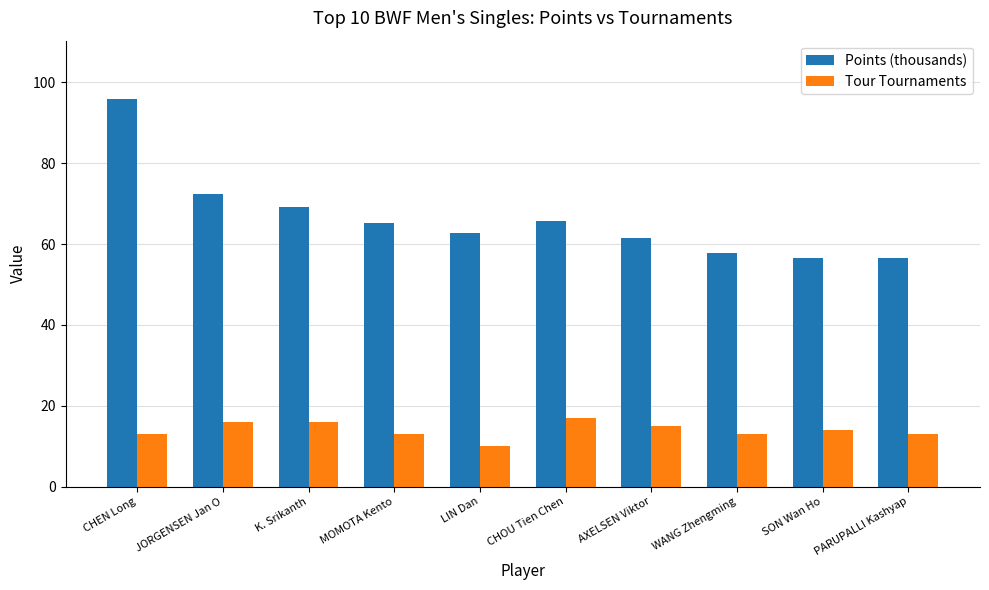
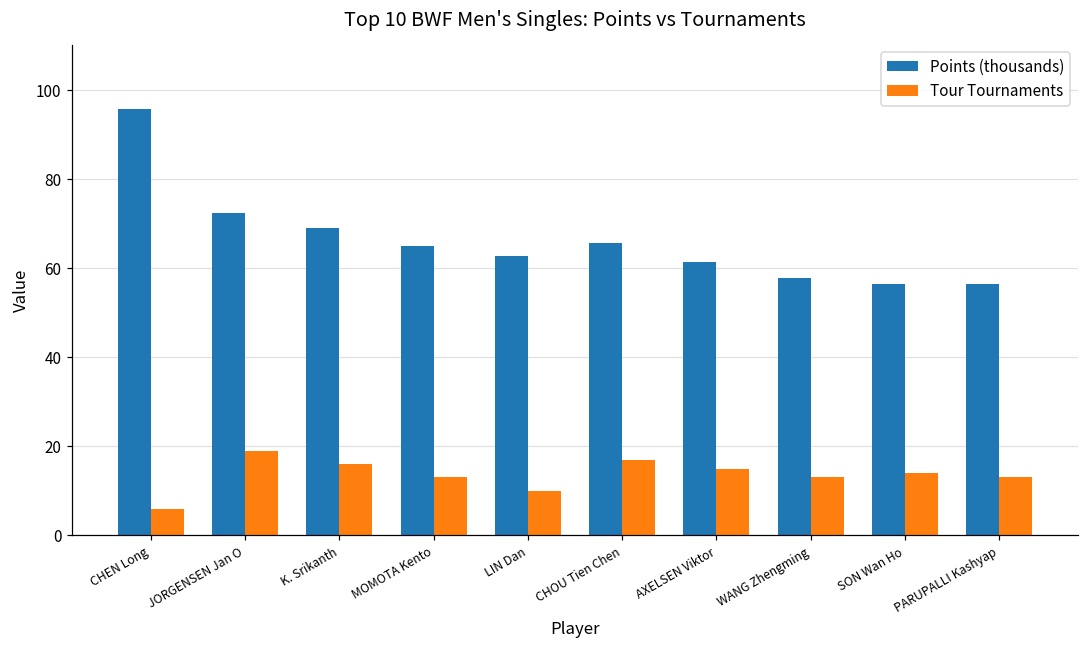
  {
    "Points (thousands)": {
      "CHEN Long": 96,
      "JORGENSEN Jan O": 72,
      "K. Srikanth": 69,
      "MOMOTA Kento": 65,
      "LIN Dan": 63,
      "CHOU Tien Chen": 66,
      "AXELSEN Viktor": 61,
      "WANG Zhengming": 58,
      "SON Wan Ho": 57,
      "PARUPALLI Kashyap": 57
    },
    "Tour Tournaments": {
-     "CHEN Long": 13,
-     "JORGENSEN Jan O": 16,
+     "CHEN Long": 6,
+     "JORGENSEN Jan O": 19,
      "K. Srikanth": 16,
      "MOMOTA Kento": 13,
      "LIN Dan": 10,
      "CHOU Tien Chen": 17,
      "AXELSEN Viktor": 15,
      "WANG Zhengming": 13,
      "SON Wan Ho": 14,
      "PARUPALLI Kashyap": 13
    }
  }
